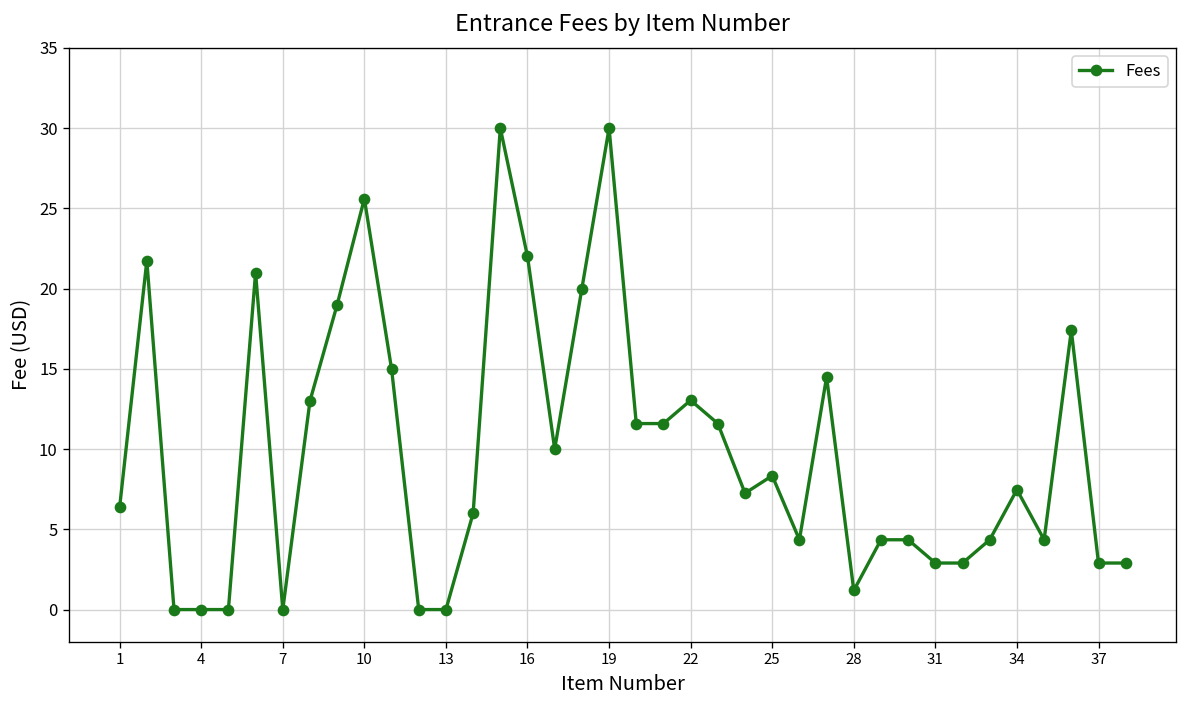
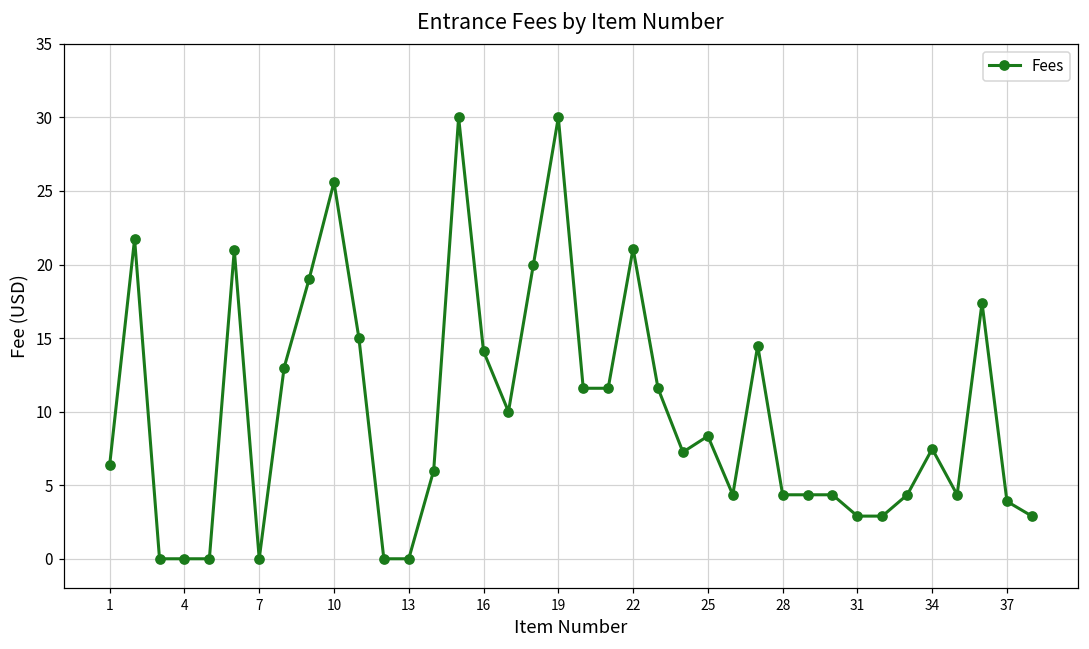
  {
    "1": 6.4,
    "4": 0.0,
    "7": 0.0,
    "10": 25.6,
    "13": 0.0,
-   "16": 22.0,
+   "16": 14.1,
    "19": 30.0,
-   "22": 13.0,
+   "22": 21.1,
    "25": 8.3,
-   "28": 1.2,
+   "28": 4.4,
    "31": 2.9,
    "34": 7.5,
-   "37": 2.9
+   "37": 3.9
  }
